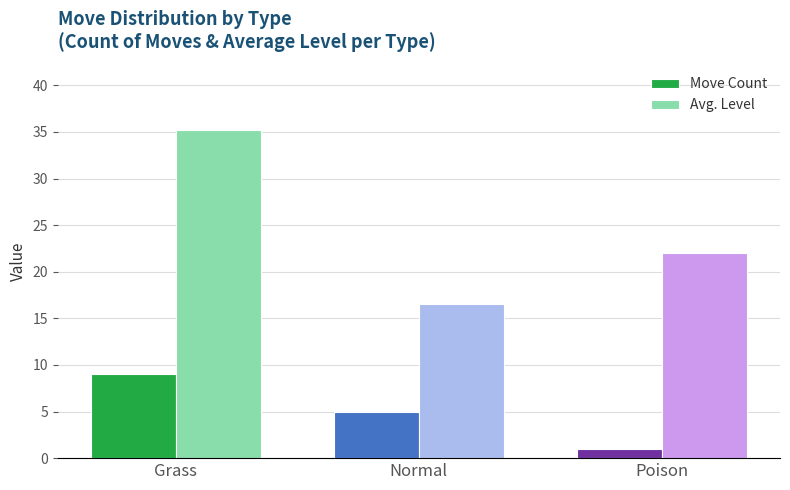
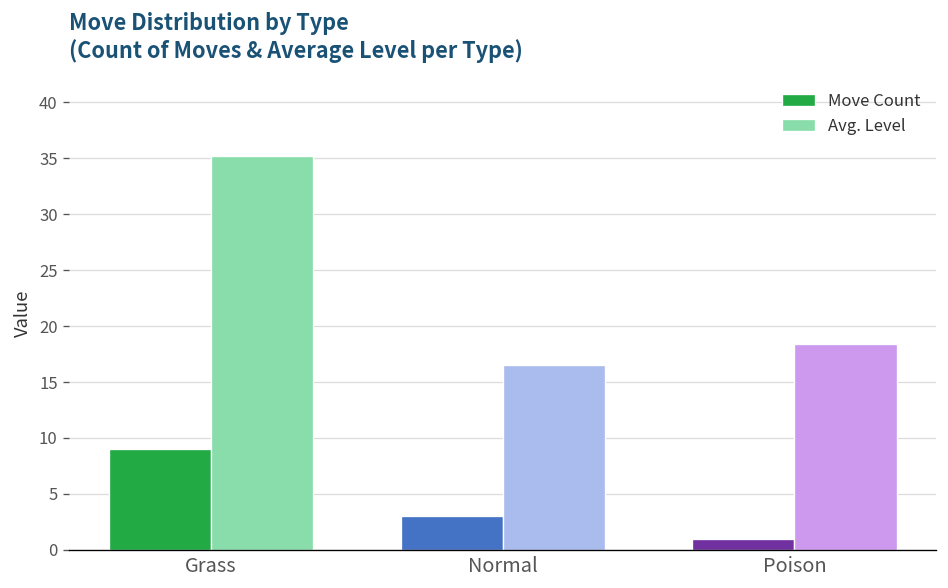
  {
    "Move Count": {
      "Grass": 9,
-     "Normal": 5,
+     "Normal": 3,
      "Poison": 1
    },
    "Avg. Level": {
      "Grass": 35,
      "Normal": 17,
-     "Poison": 22
+     "Poison": 18
    }
  }
